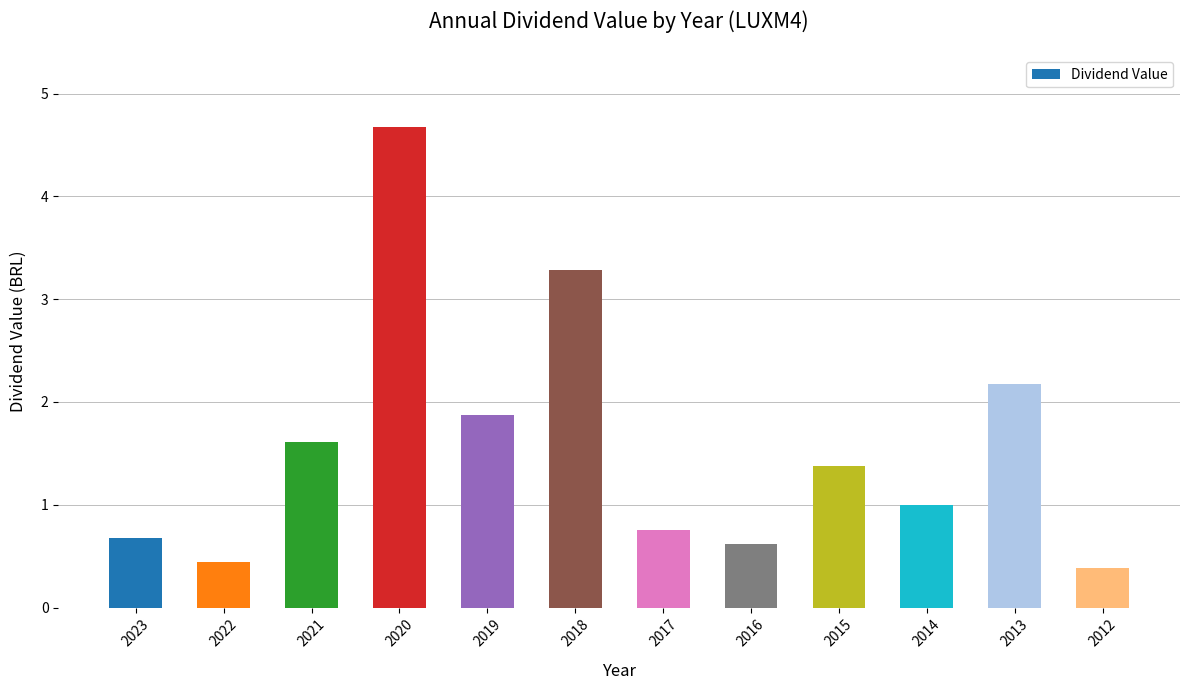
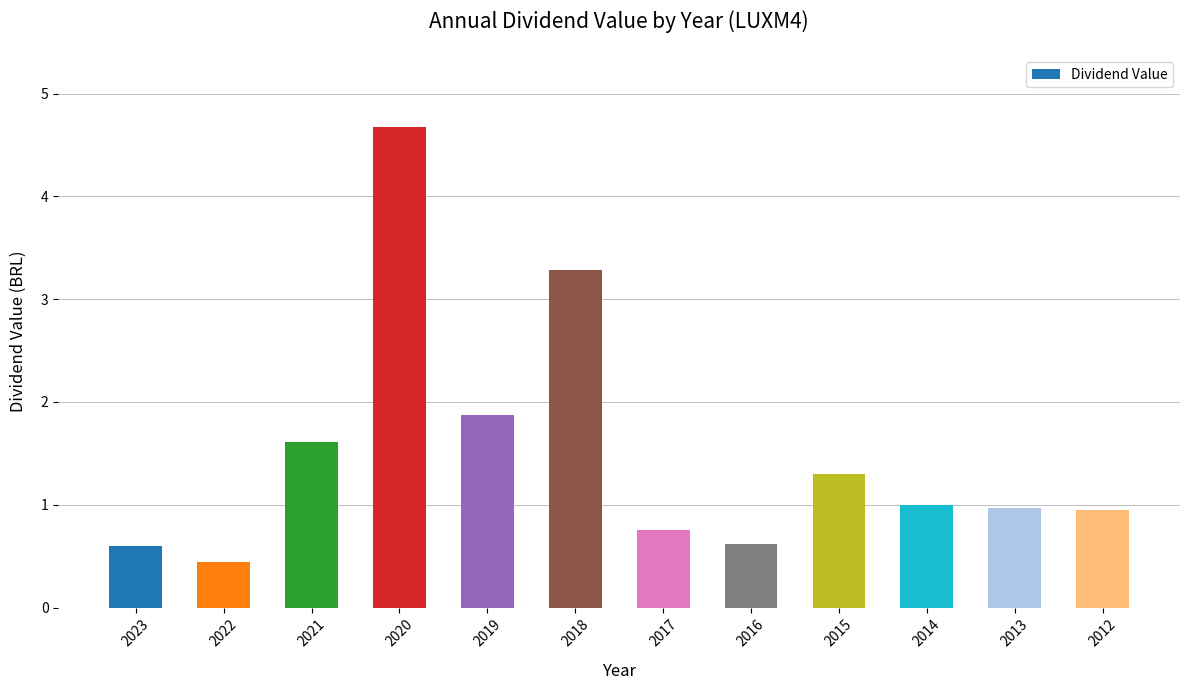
  {
-   "2023": 0.68,
+   "2023": 0.60,
    "2022": 0.45,
    "2021": 1.61,
    "2020": 4.67,
    "2019": 1.87,
    "2018": 3.28,
    "2017": 0.75,
    "2016": 0.62,
-   "2015": 1.38,
+   "2015": 1.30,
    "2014": 1.00,
-   "2013": 2.17,
-   "2012": 0.38
+   "2013": 0.97,
+   "2012": 0.95
  }
